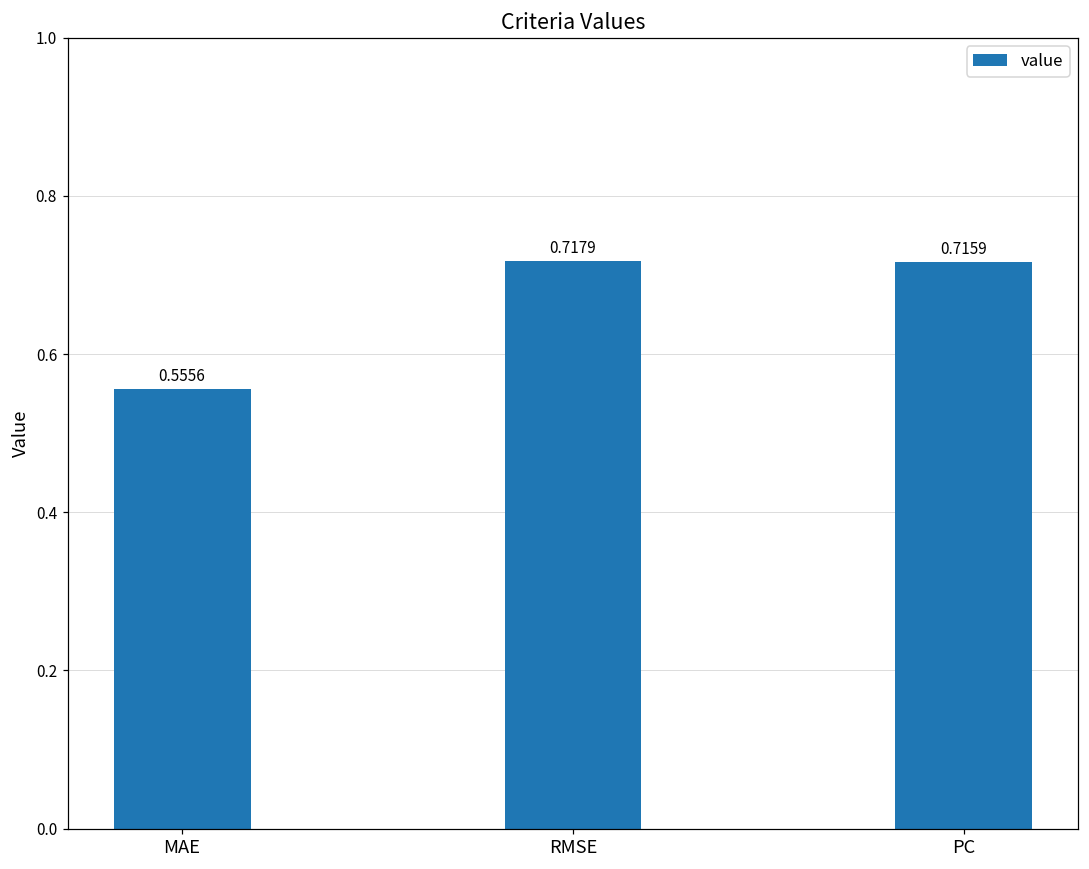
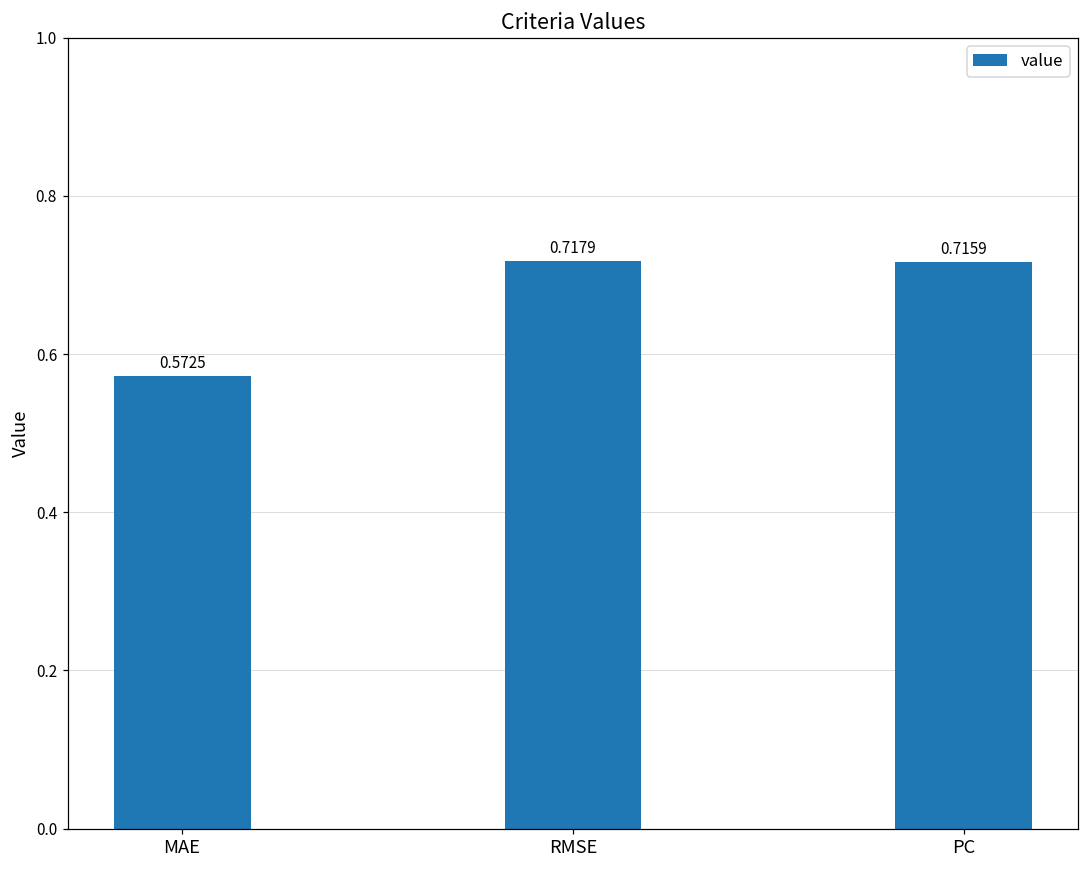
  {
-   "MAE": 0.5556,
+   "MAE": 0.5725,
    "RMSE": 0.7179,
    "PC": 0.7159
  }
